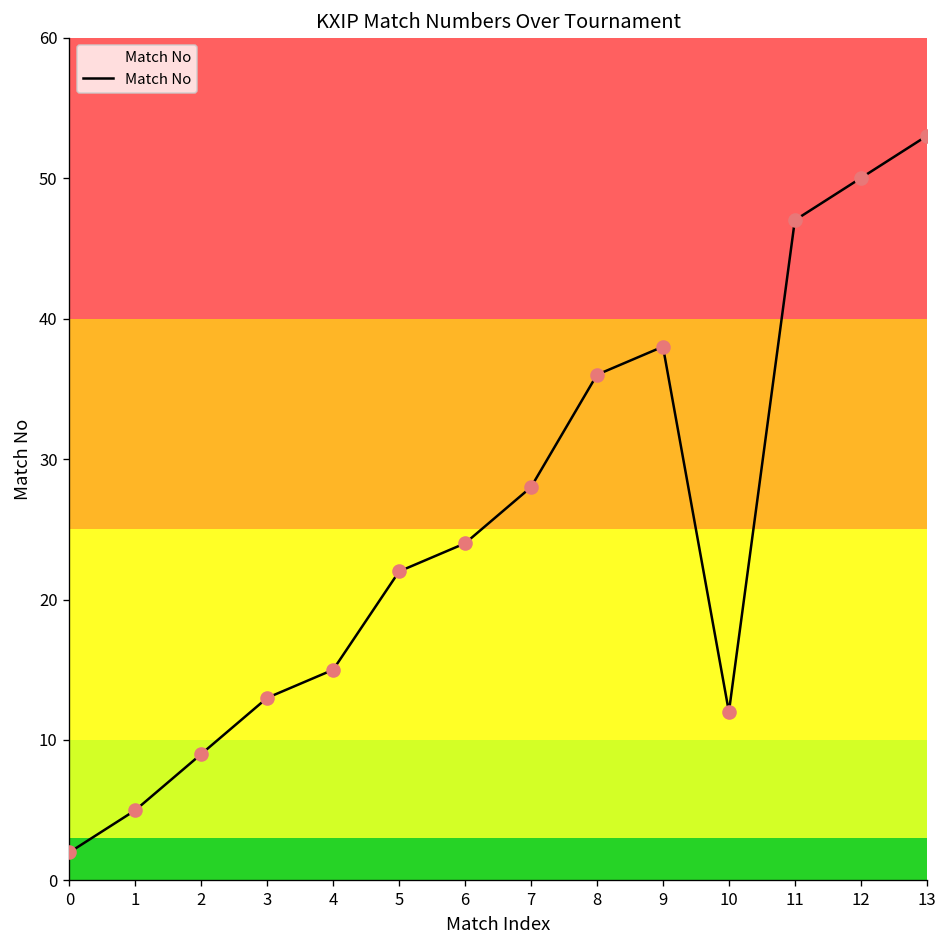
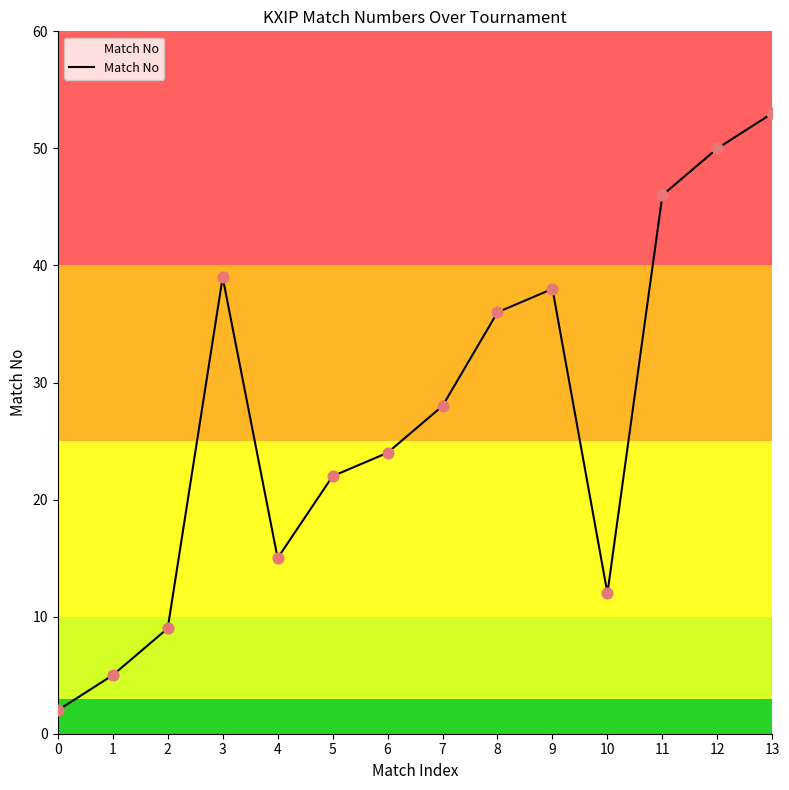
  {
    "0": 2,
    "1": 5,
    "2": 9,
-   "3": 13,
+   "3": 39,
    "4": 15,
    "5": 22,
    "6": 24,
    "7": 28,
    "8": 36,
    "9": 38,
    "10": 12,
-   "11": 47,
+   "11": 46,
    "12": 50,
    "13": 53
  }
